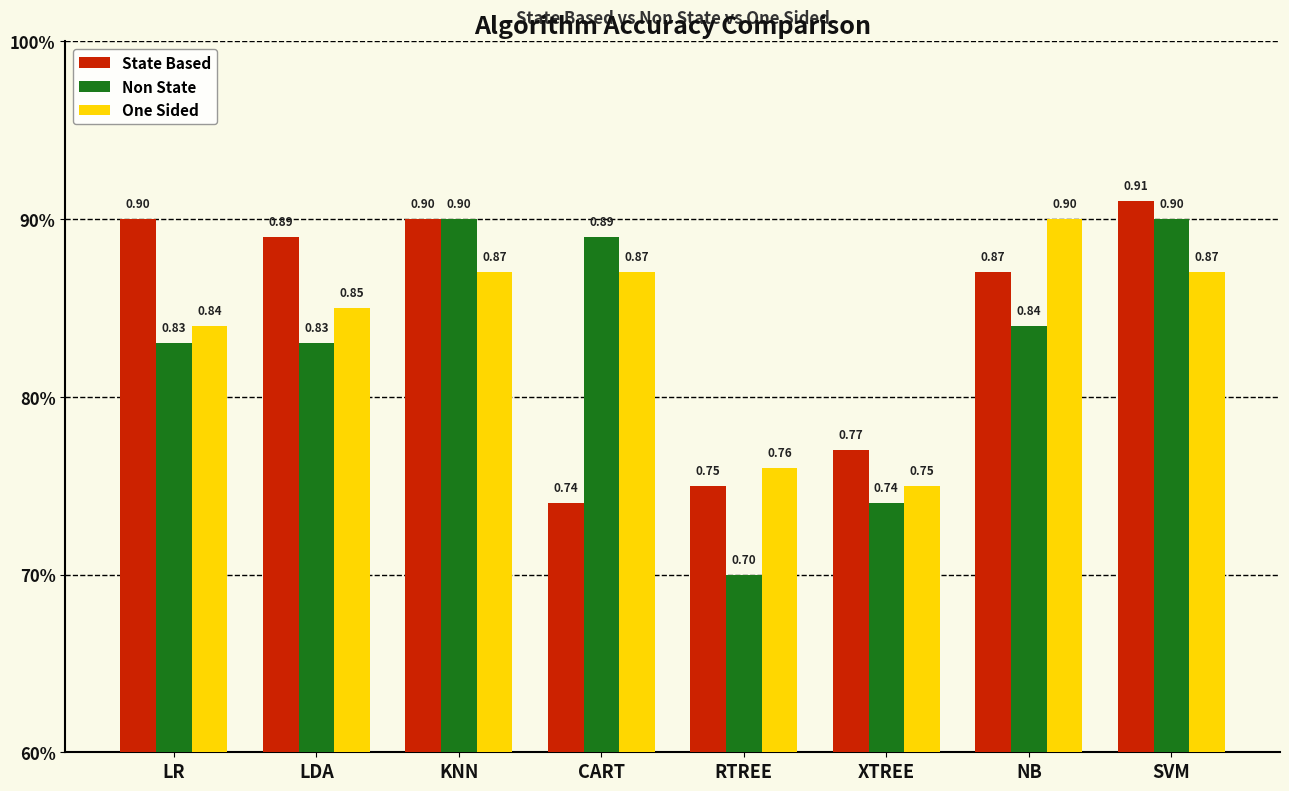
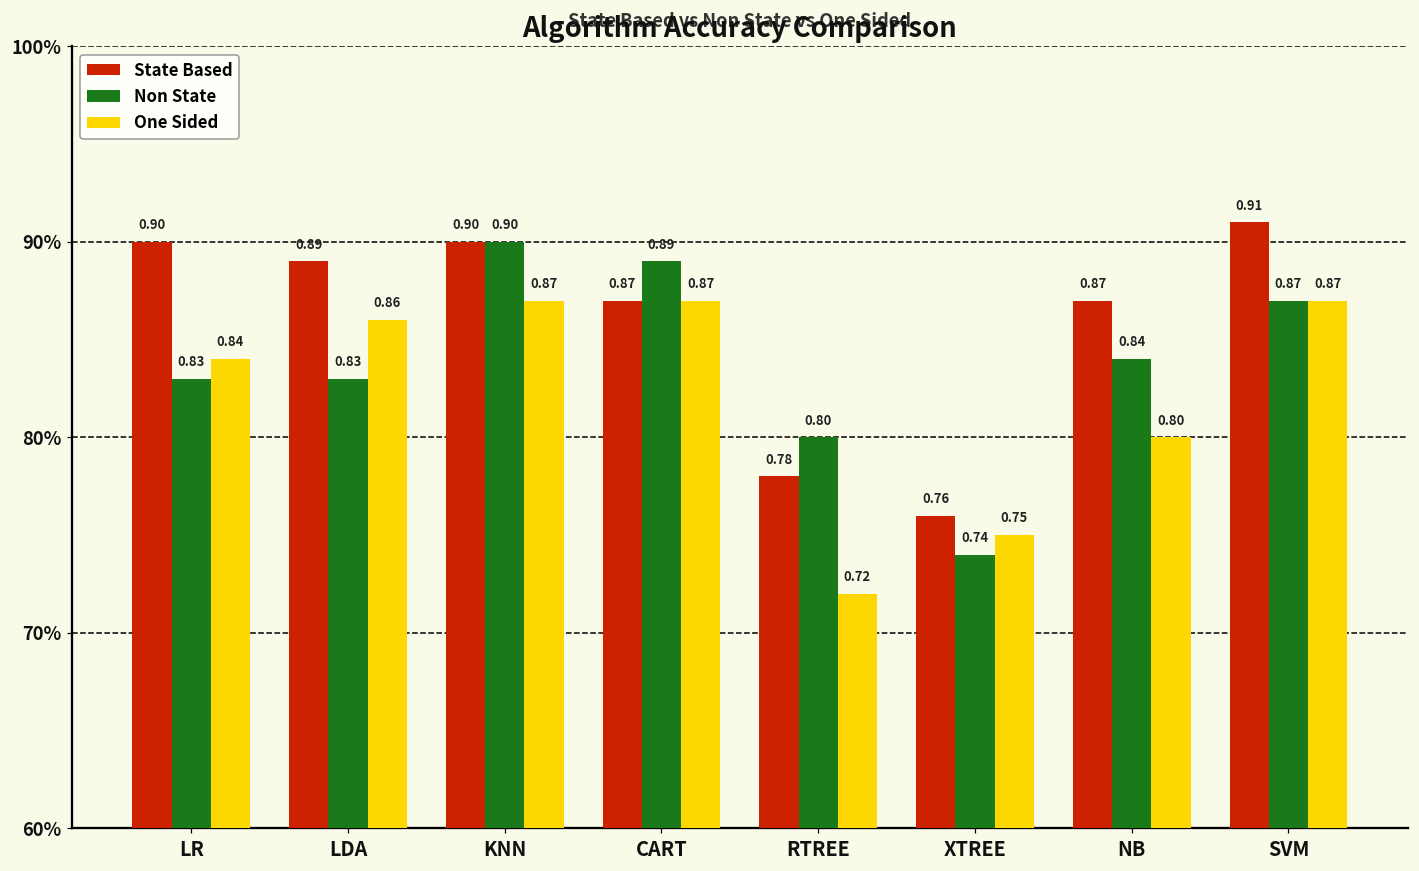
  {
    "State Based": {
      "LR": 0.90,
      "LDA": 0.89,
      "KNN": 0.90,
-     "CART": 0.74,
-     "RTREE": 0.75,
-     "XTREE": 0.77,
+     "CART": 0.87,
+     "RTREE": 0.78,
+     "XTREE": 0.76,
      "NB": 0.87,
      "SVM": 0.91
    },
    "Non State": {
      "LR": 0.83,
      "LDA": 0.83,
      "KNN": 0.90,
      "CART": 0.89,
-     "RTREE": 0.70,
+     "RTREE": 0.80,
      "XTREE": 0.74,
      "NB": 0.84,
-     "SVM": 0.90
+     "SVM": 0.87
    },
    "One Sided": {
      "LR": 0.84,
-     "LDA": 0.85,
+     "LDA": 0.86,
      "KNN": 0.87,
      "CART": 0.87,
-     "RTREE": 0.76,
+     "RTREE": 0.72,
      "XTREE": 0.75,
-     "NB": 0.90,
+     "NB": 0.80,
      "SVM": 0.87
    }
  }
